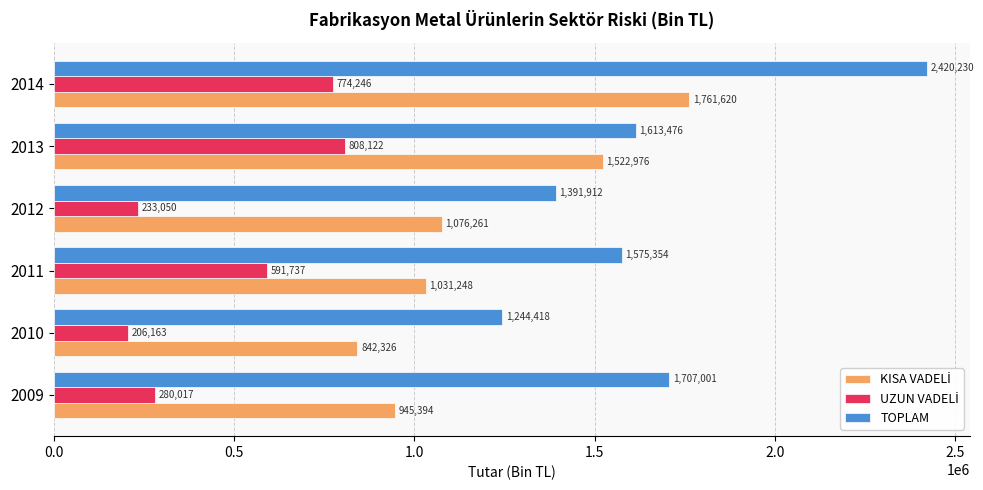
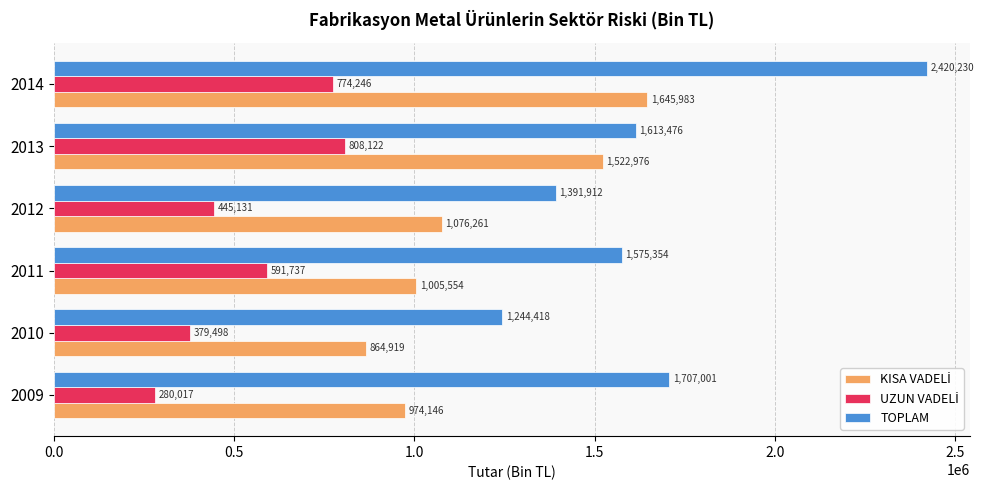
  {
    "KISA VADELİ": {
-     "2014": "1,761,620",
+     "2014": "1,645,983",
      "2013": "1,522,976",
      "2012": "1,076,261",
-     "2011": "1,031,248",
-     "2010": "842,326",
-     "2009": "945,394"
+     "2011": "1,005,554",
+     "2010": "864,919",
+     "2009": "974,146"
    },
    "UZUN VADELİ": {
      "2014": "774,246",
      "2013": "808,122",
-     "2012": "233,050",
+     "2012": "445,131",
      "2011": "591,737",
-     "2010": "206,163",
+     "2010": "379,498",
      "2009": "280,017"
    },
    "TOPLAM": {
      "2014": "2,420,230",
      "2013": "1,613,476",
      "2012": "1,391,912",
      "2011": "1,575,354",
      "2010": "1,244,418",
      "2009": "1,707,001"
    }
  }
